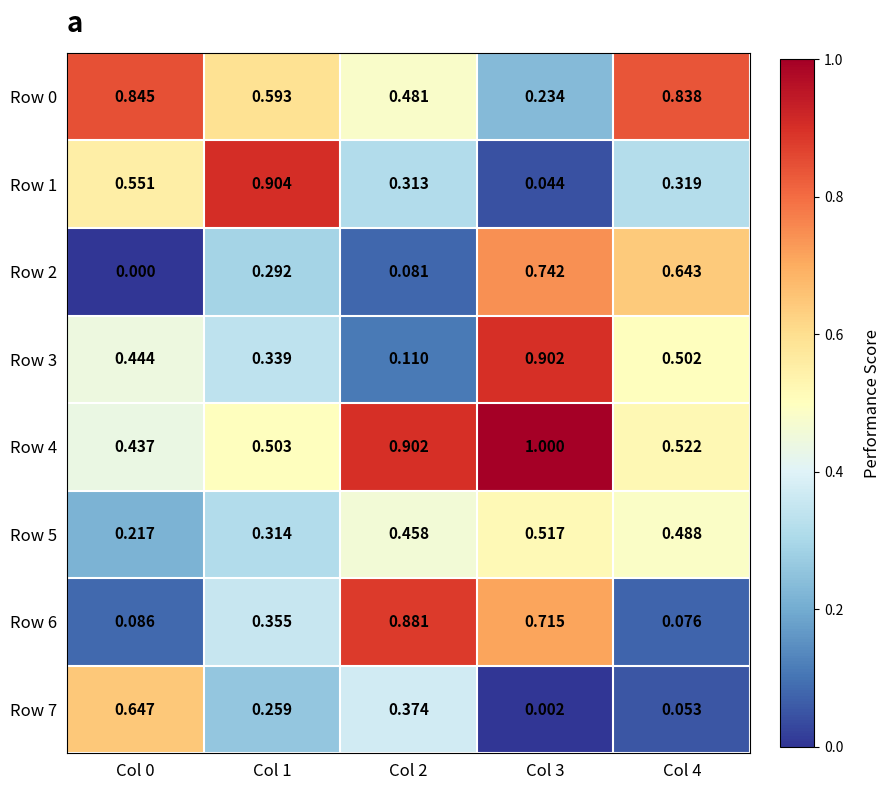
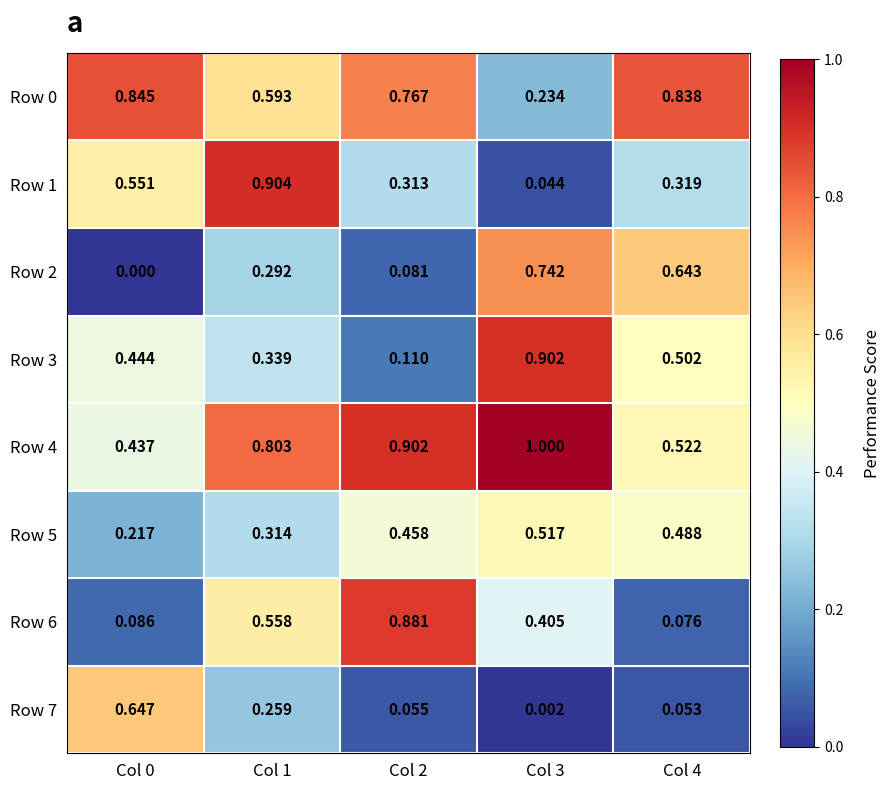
  {
    "Row 0": {
      "Col 0": 0.845,
      "Col 1": 0.593,
-     "Col 2": 0.481,
+     "Col 2": 0.767,
      "Col 3": 0.234,
      "Col 4": 0.838
    },
    "Row 1": {
      "Col 0": 0.551,
      "Col 1": 0.904,
      "Col 2": 0.313,
      "Col 3": 0.044,
      "Col 4": 0.319
    },
    "Row 2": {
      "Col 0": 0.000,
      "Col 1": 0.292,
      "Col 2": 0.081,
      "Col 3": 0.742,
      "Col 4": 0.643
    },
    "Row 3": {
      "Col 0": 0.444,
      "Col 1": 0.339,
      "Col 2": 0.110,
      "Col 3": 0.902,
      "Col 4": 0.502
    },
    "Row 4": {
      "Col 0": 0.437,
-     "Col 1": 0.503,
+     "Col 1": 0.803,
      "Col 2": 0.902,
      "Col 3": 1.000,
      "Col 4": 0.522
    },
    "Row 5": {
      "Col 0": 0.217,
      "Col 1": 0.314,
      "Col 2": 0.458,
      "Col 3": 0.517,
      "Col 4": 0.488
    },
    "Row 6": {
      "Col 0": 0.086,
-     "Col 1": 0.355,
+     "Col 1": 0.558,
      "Col 2": 0.881,
-     "Col 3": 0.715,
+     "Col 3": 0.405,
      "Col 4": 0.076
    },
    "Row 7": {
      "Col 0": 0.647,
      "Col 1": 0.259,
-     "Col 2": 0.374,
+     "Col 2": 0.055,
      "Col 3": 0.002,
      "Col 4": 0.053
    }
  }
